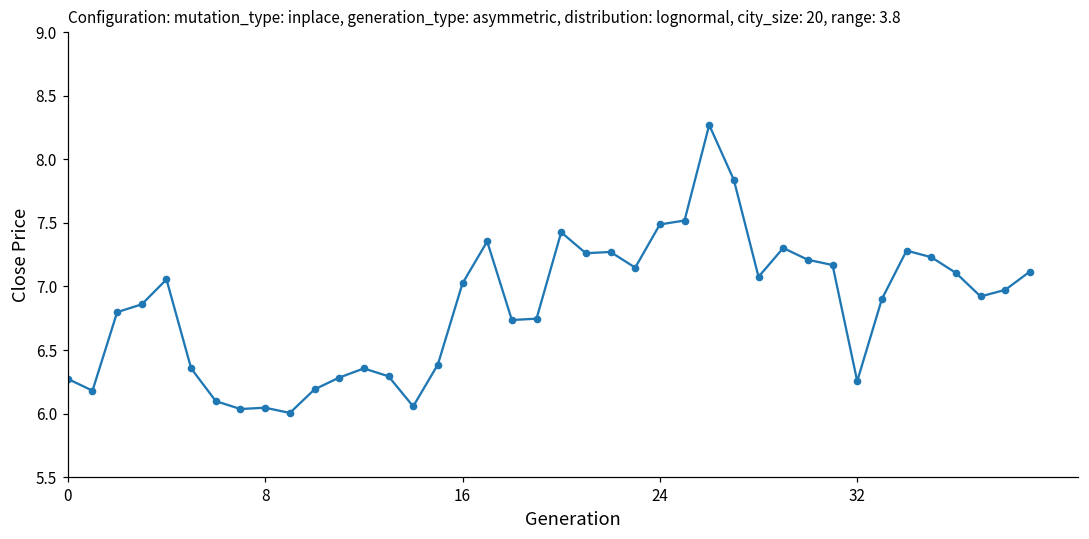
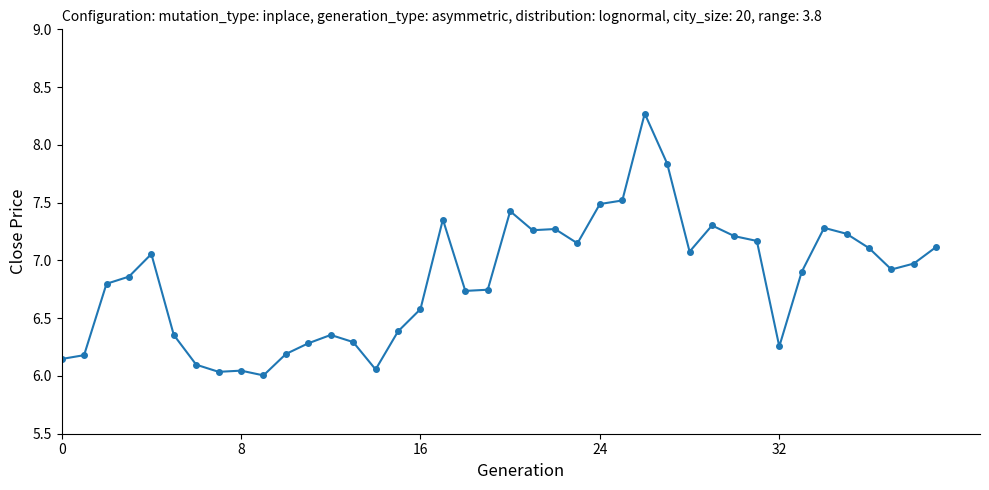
  {
-   "0": 6.27,
+   "0": 6.15,
    "8": 6.05,
-   "16": 7.02,
+   "16": 6.58,
    "24": 7.49,
    "32": 6.26
  }
